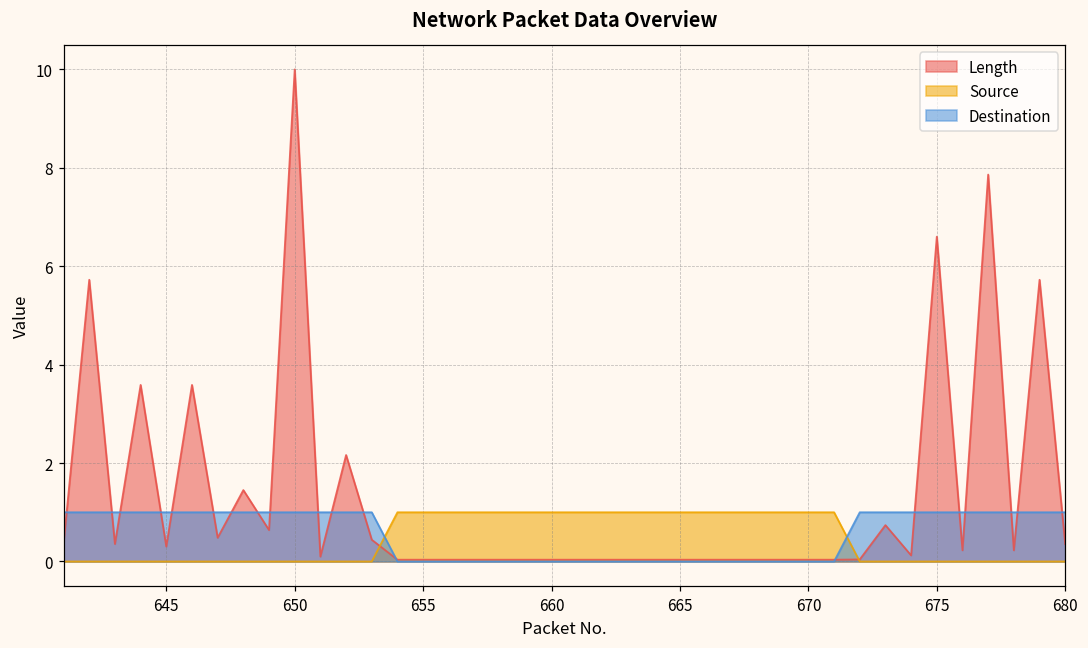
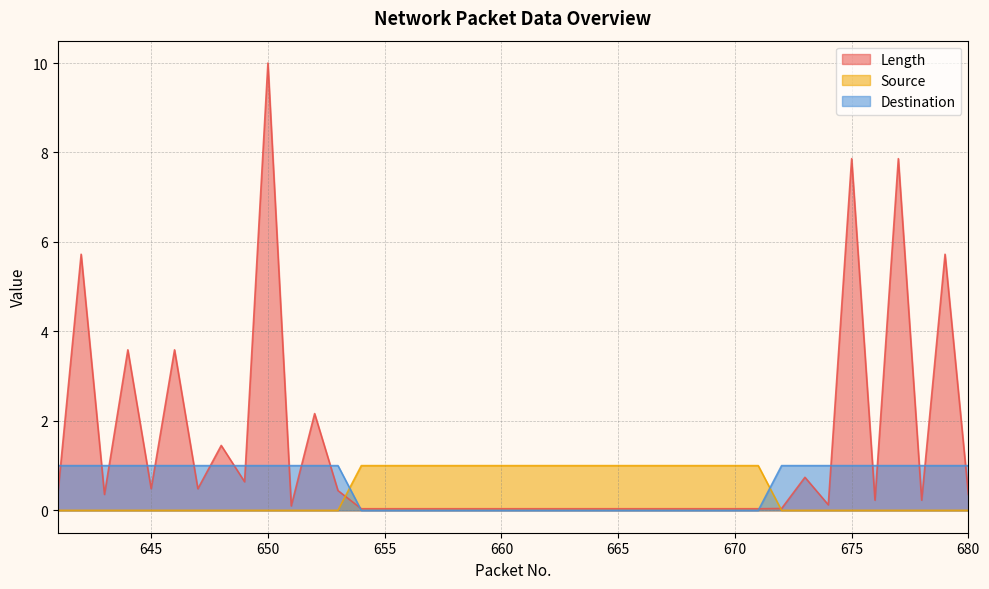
  {
    "Length": {
-     "645": 0.3,
+     "645": 0.5,
      "650": 10.0,
-     "675": 6.6,
+     "675": 7.9,
      "680": 0.4
    },
    "Source": {
      "645": 0.0,
      "650": 0.0,
      "655": 1.0,
      "660": 1.0,
      "665": 1.0,
      "670": 1.0,
      "675": 0.0,
      "680": 0.0
    },
    "Destination": {
      "645": 1.0,
      "650": 1.0,
      "675": 1.0,
      "680": 1.0
    }
  }
